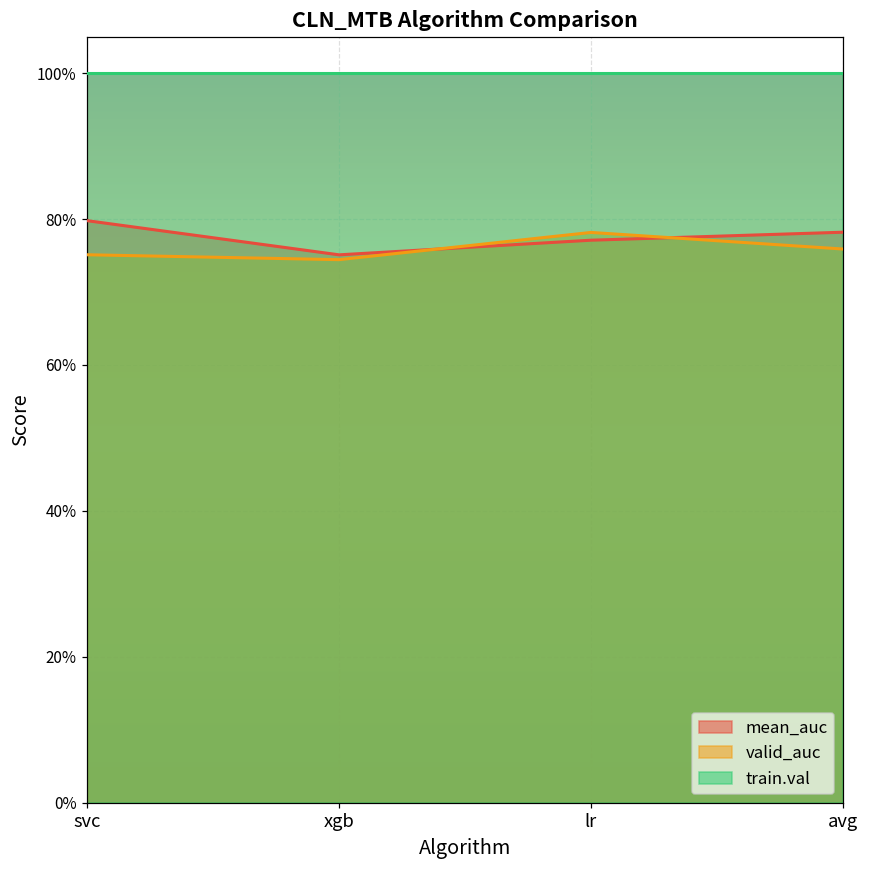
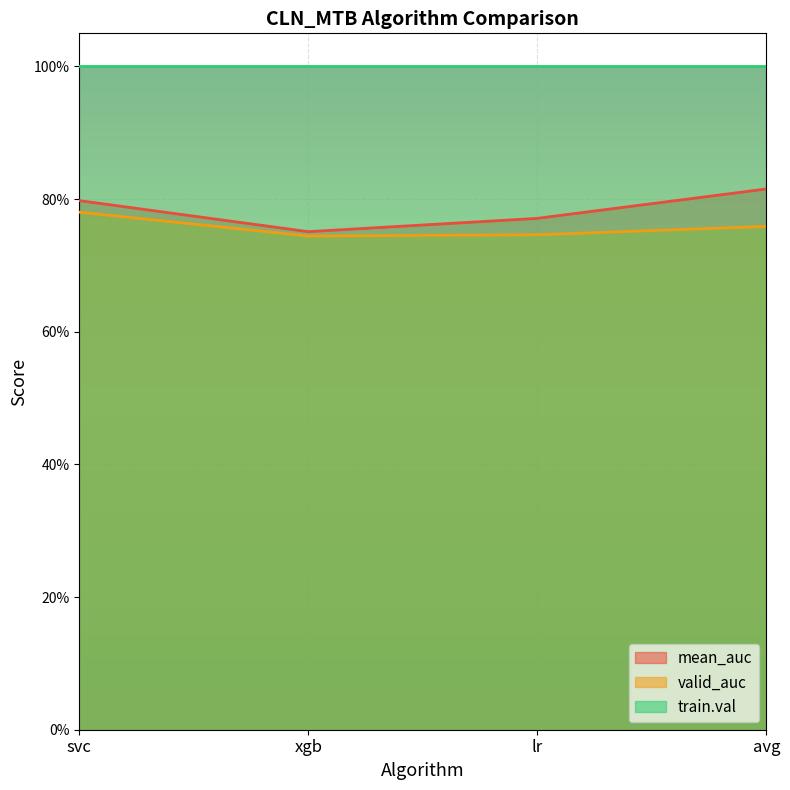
  {
    "mean_auc": {
      "svc": "80%",
      "xgb": "75%",
      "lr": "77%",
-     "avg": "78%"
+     "avg": "82%"
    },
    "valid_auc": {
-     "svc": "75%",
+     "svc": "78%",
      "xgb": "74%",
-     "lr": "78%",
+     "lr": "75%",
      "avg": "76%"
    },
    "train.val": {
      "svc": "100%",
      "xgb": "100%",
      "lr": "100%",
      "avg": "100%"
    }
  }
